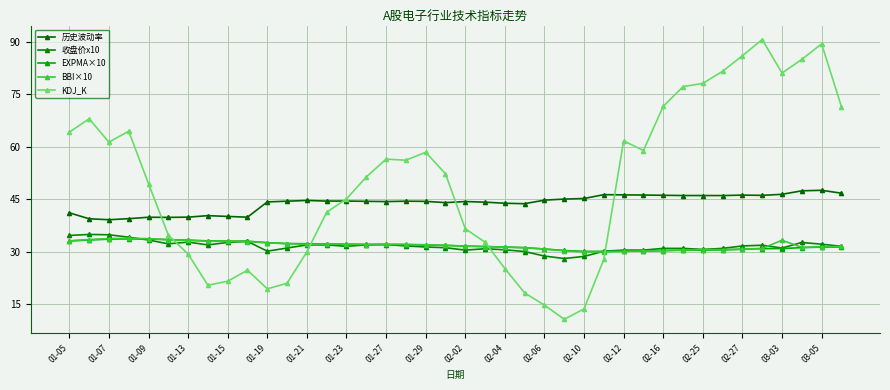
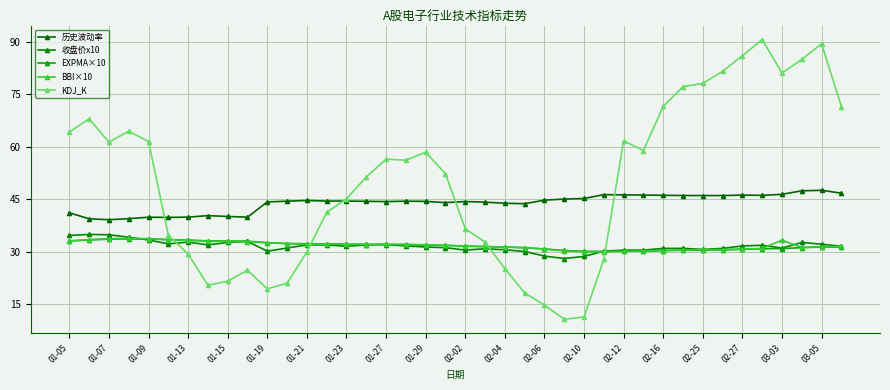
  {
    "BBI×10": {
      "03-03": 33
    },
    "KDJ_K": {
      "01-05": 64,
      "01-07": 61,
-     "01-09": 49,
+     "01-09": 62,
      "01-13": 29,
      "01-15": 22,
      "01-19": 19,
      "01-21": 30,
      "01-27": 56,
      "01-29": 58,
      "02-02": 37,
      "02-04": 25,
      "02-06": 15,
-     "02-10": 14,
+     "02-10": 11,
      "02-12": 62,
      "02-16": 72,
      "02-25": 78,
      "02-27": 86,
      "03-03": 81,
      "03-05": 89
    }
  }
